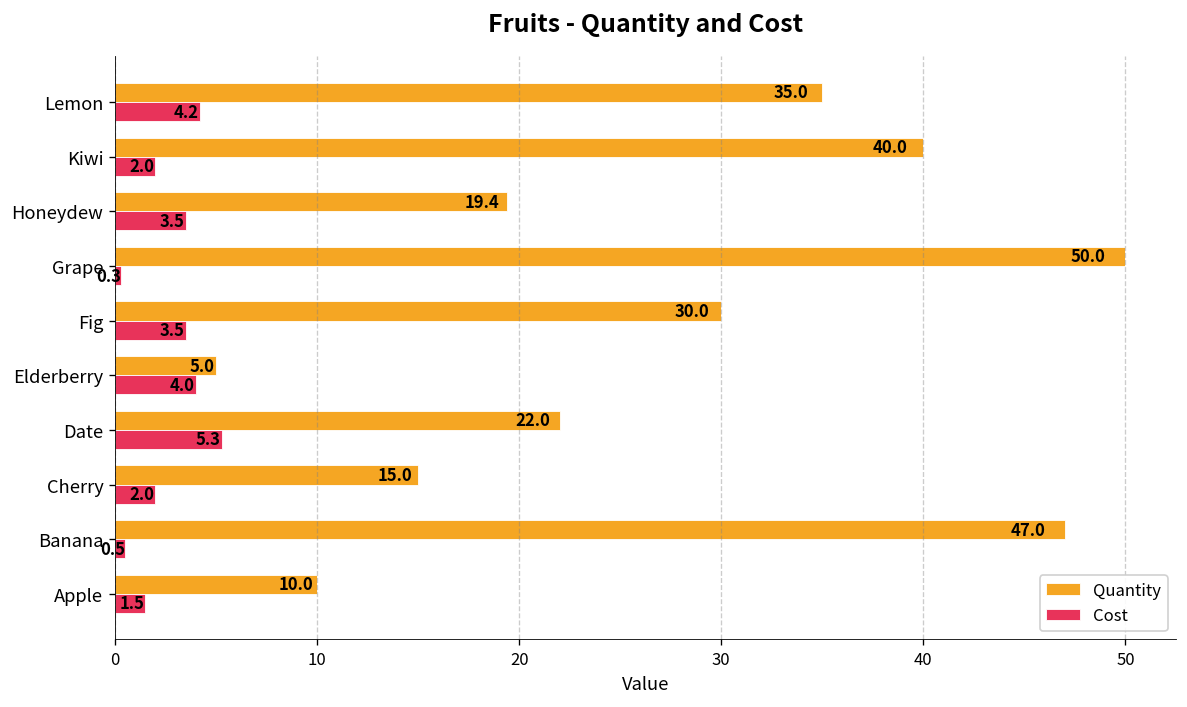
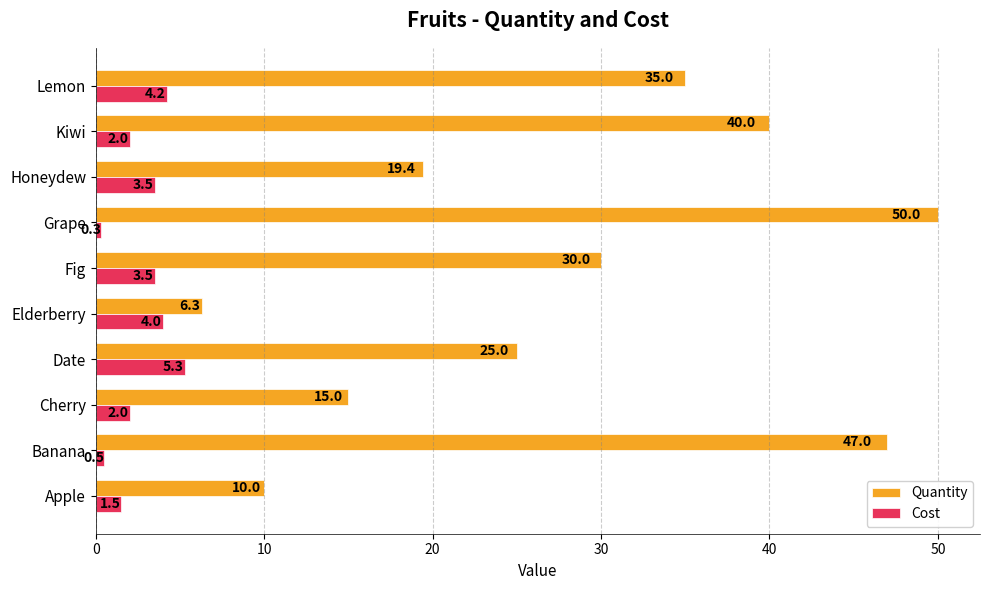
  {
    "Quantity": {
      "Lemon": 35.0,
      "Kiwi": 40.0,
      "Honeydew": 19.4,
      "Grape": 50.0,
      "Fig": 30.0,
-     "Elderberry": 5.0,
-     "Date": 22.0,
+     "Elderberry": 6.3,
+     "Date": 25.0,
      "Cherry": 15.0,
      "Banana": 47.0,
      "Apple": 10.0
    },
    "Cost": {
      "Lemon": 4.2,
      "Kiwi": 2.0,
      "Honeydew": 3.5,
      "Grape": 0.3,
      "Fig": 3.5,
      "Elderberry": 4.0,
      "Date": 5.3,
      "Cherry": 2.0,
      "Banana": 0.5,
      "Apple": 1.5
    }
  }
